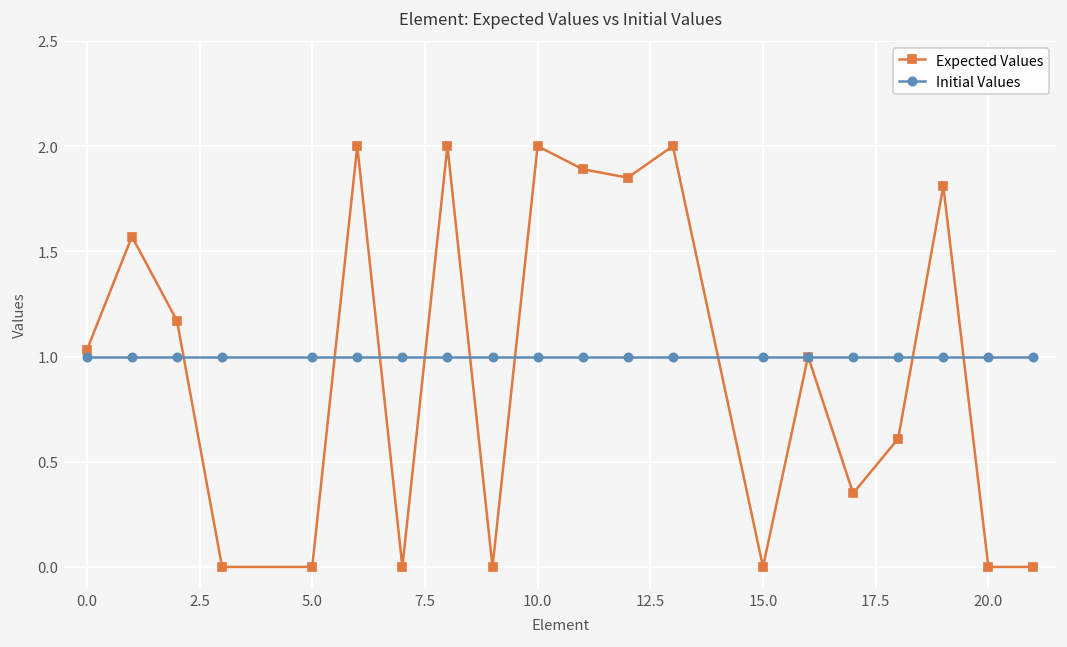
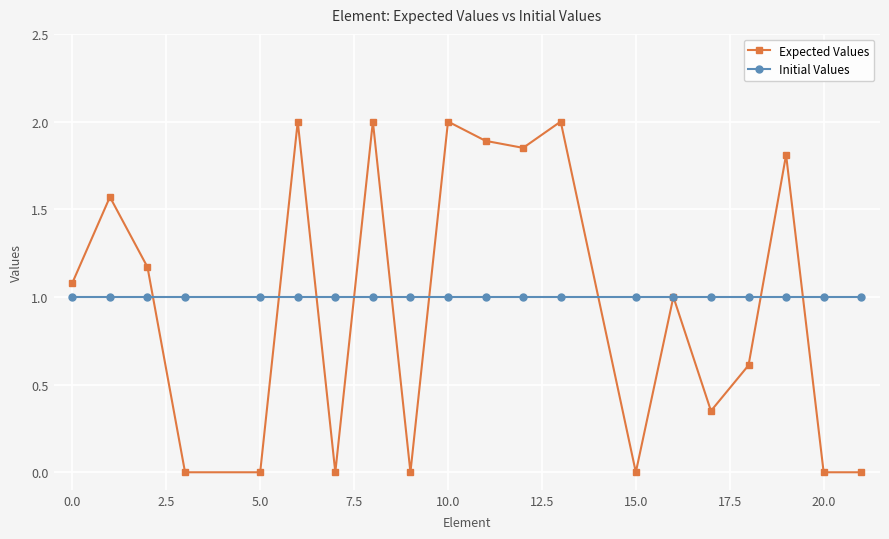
  {
    "Expected Values": {
-     "0.0": 1.03,
+     "0.0": 1.08,
      "5.0": 0.00,
      "10.0": 2.00,
      "15.0": 0.00,
      "20.0": 0.00
    },
    "Initial Values": {
      "0.0": 1.00,
      "5.0": 1.00,
      "10.0": 1.00,
      "15.0": 1.00,
      "20.0": 1.00
    }
  }
